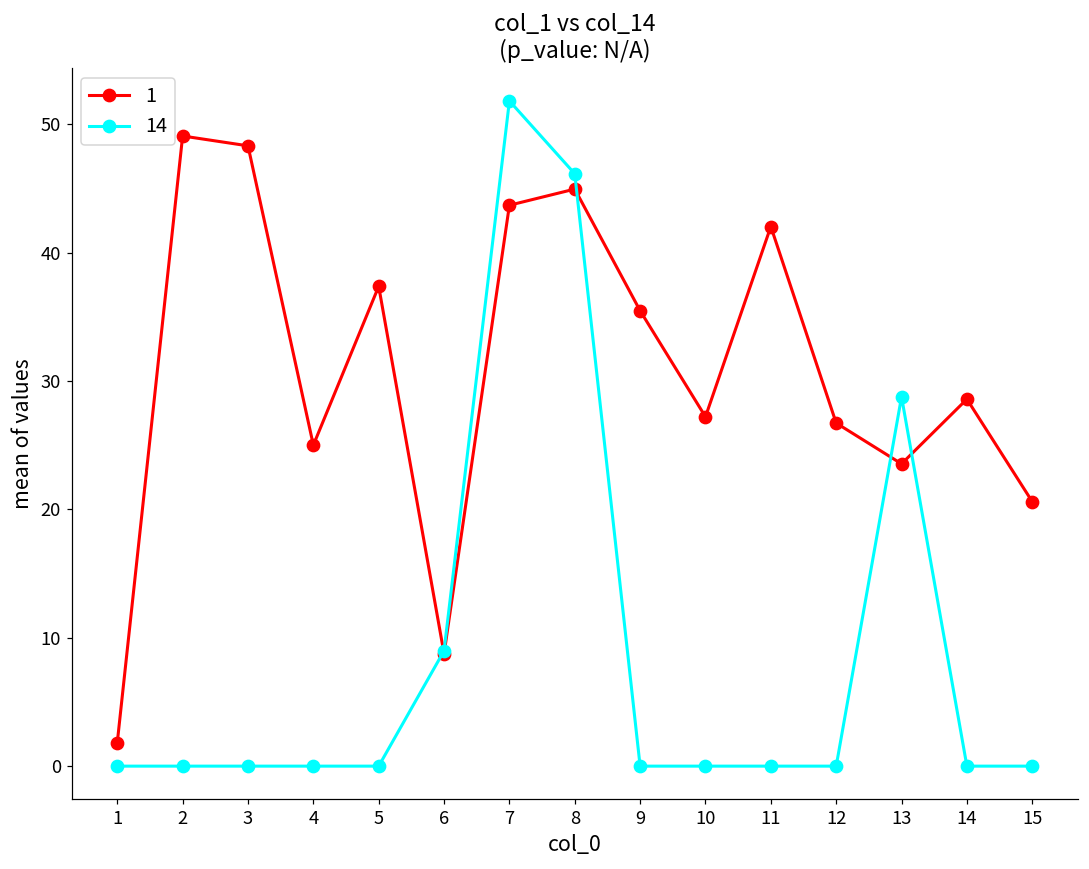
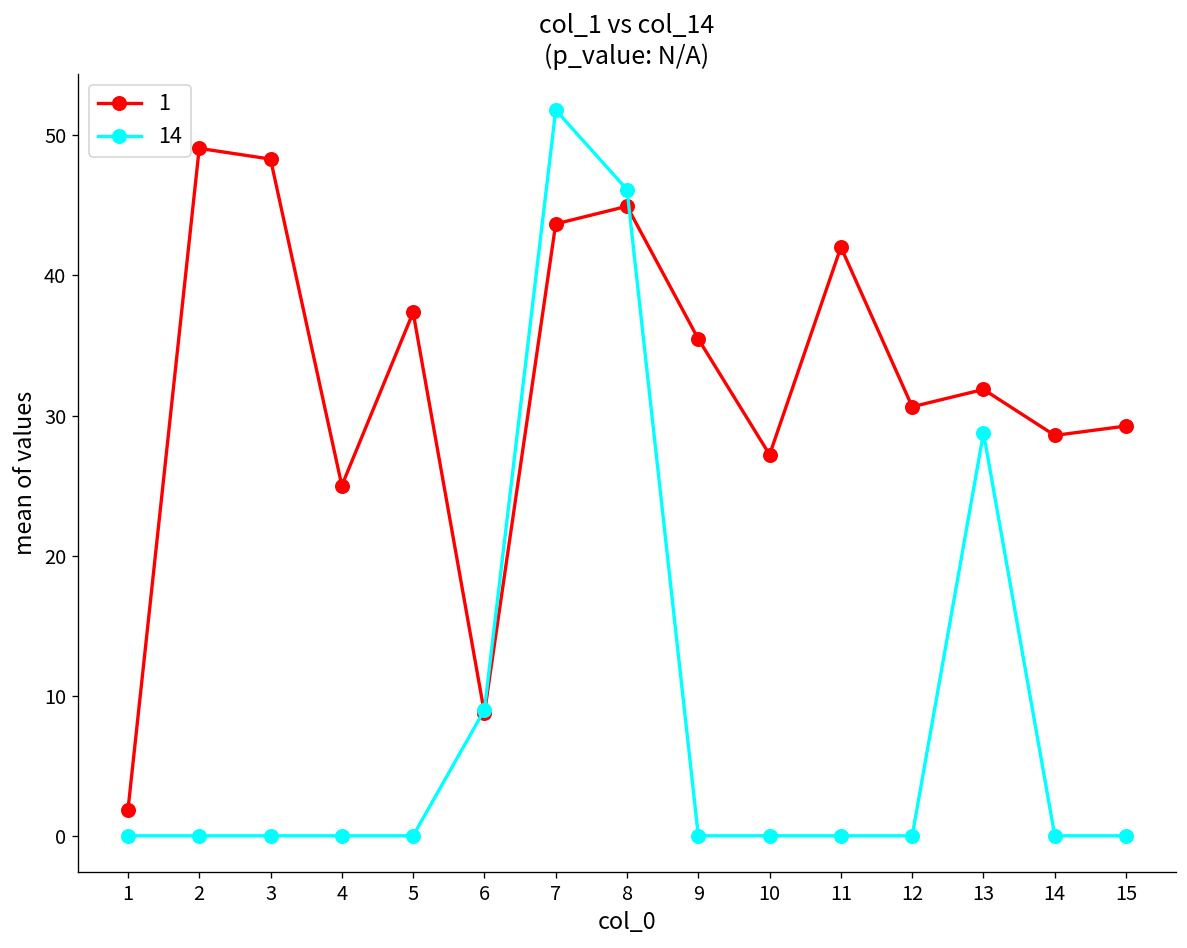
  {
    "1": {
      "1": 1.8,
      "2": 49.1,
      "3": 48.3,
      "4": 25.0,
      "5": 37.4,
      "6": 8.8,
      "7": 43.7,
      "8": 44.9,
      "9": 35.5,
      "10": 27.2,
      "11": 42.0,
-     "12": 26.7,
-     "13": 23.5,
+     "12": 30.6,
+     "13": 31.9,
      "14": 28.6,
-     "15": 20.6
+     "15": 29.3
    },
    "14": {
      "1": 0.0,
      "2": 0.0,
      "3": 0.0,
      "4": 0.0,
      "5": 0.0,
      "6": 9.0,
      "7": 51.8,
      "8": 46.1,
      "9": 0.0,
      "10": 0.0,
      "11": 0.0,
      "12": 0.0,
      "13": 28.8,
      "14": 0.0,
      "15": 0.0
    }
  }
